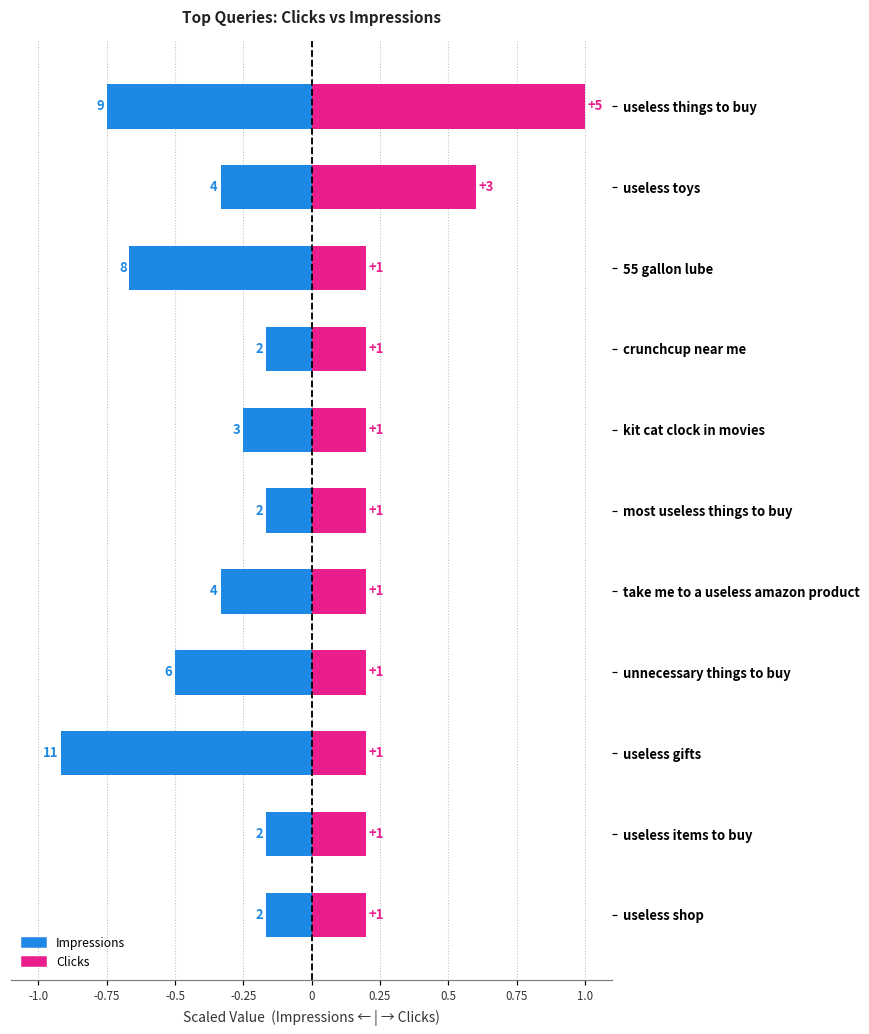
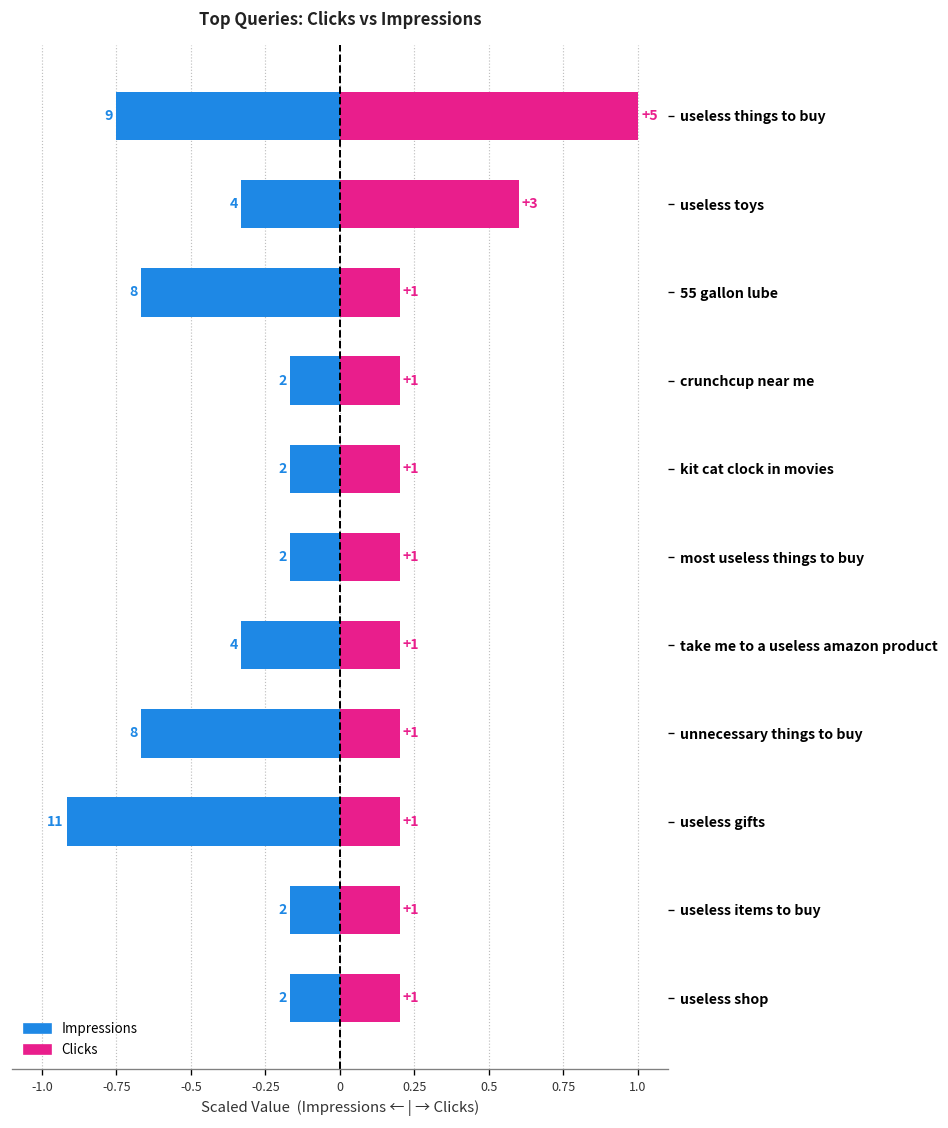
  {
    "Impressions": {
-     "kit cat clock in movies": 3,
-     "unnecessary things to buy": 6
+     "kit cat clock in movies": 2,
+     "unnecessary things to buy": 8
    }
  }
